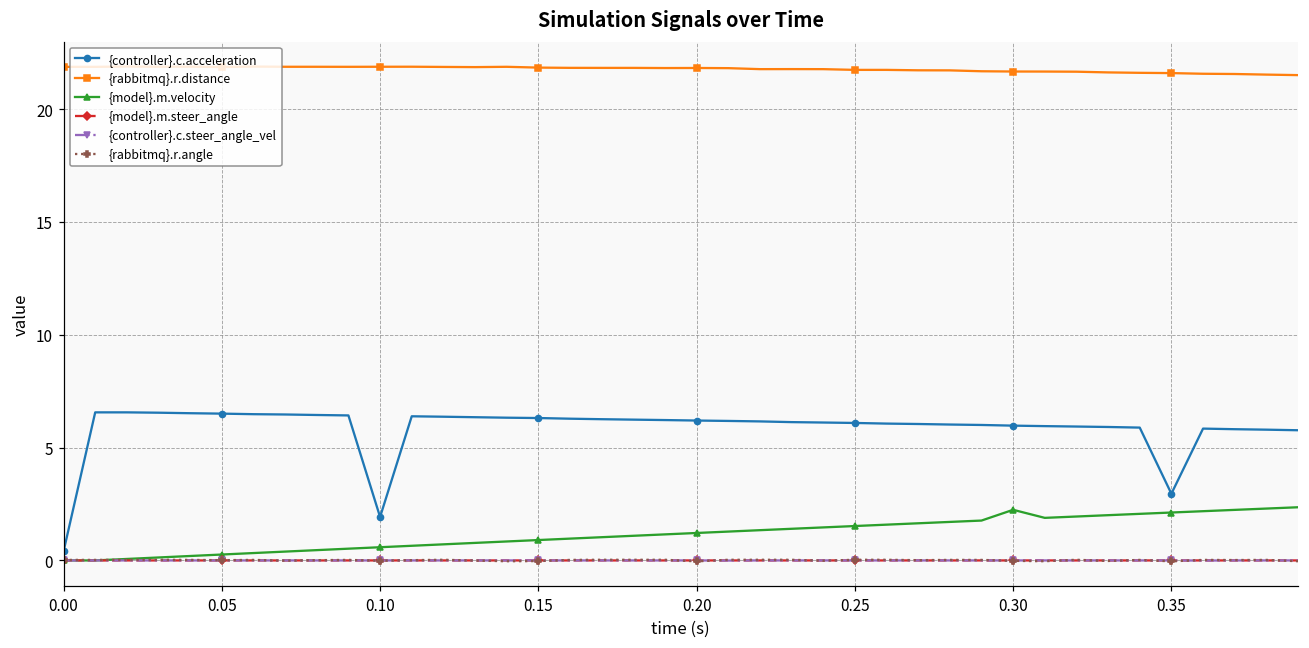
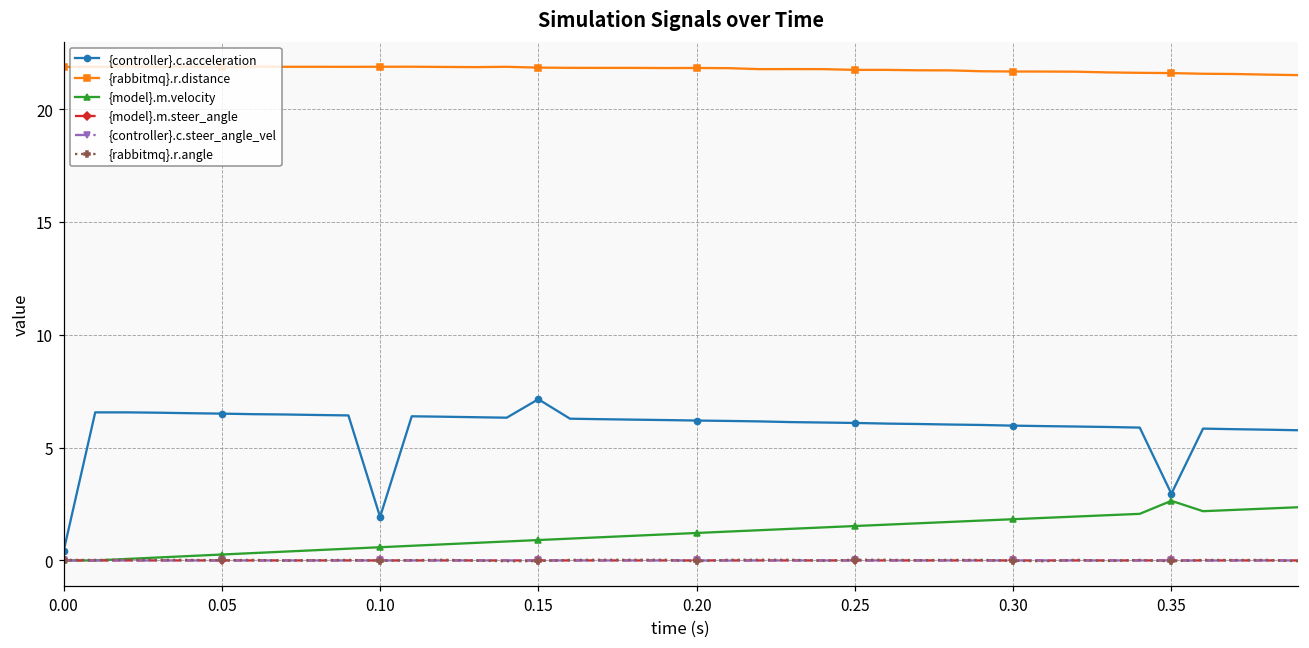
  {
    "{controller}.c.acceleration": {
      "0.00": 0.4,
      "0.05": 6.5,
      "0.10": 1.9,
-     "0.15": 6.3,
+     "0.15": 7.1,
      "0.20": 6.2,
      "0.25": 6.1,
      "0.30": 6.0,
      "0.35": 3.0
    },
    "{rabbitmq}.r.distance": {
      "0.00": 21.9,
      "0.10": 21.9,
      "0.15": 21.8,
      "0.20": 21.8,
      "0.25": 21.7,
      "0.30": 21.7,
      "0.35": 21.6
    },
    "{model}.m.velocity": {
      "0.05": 0.3,
      "0.10": 0.6,
      "0.15": 0.9,
      "0.20": 1.2,
      "0.25": 1.5,
-     "0.30": 2.2,
-     "0.35": 2.1
+     "0.30": 1.8,
+     "0.35": 2.6
    }
  }
